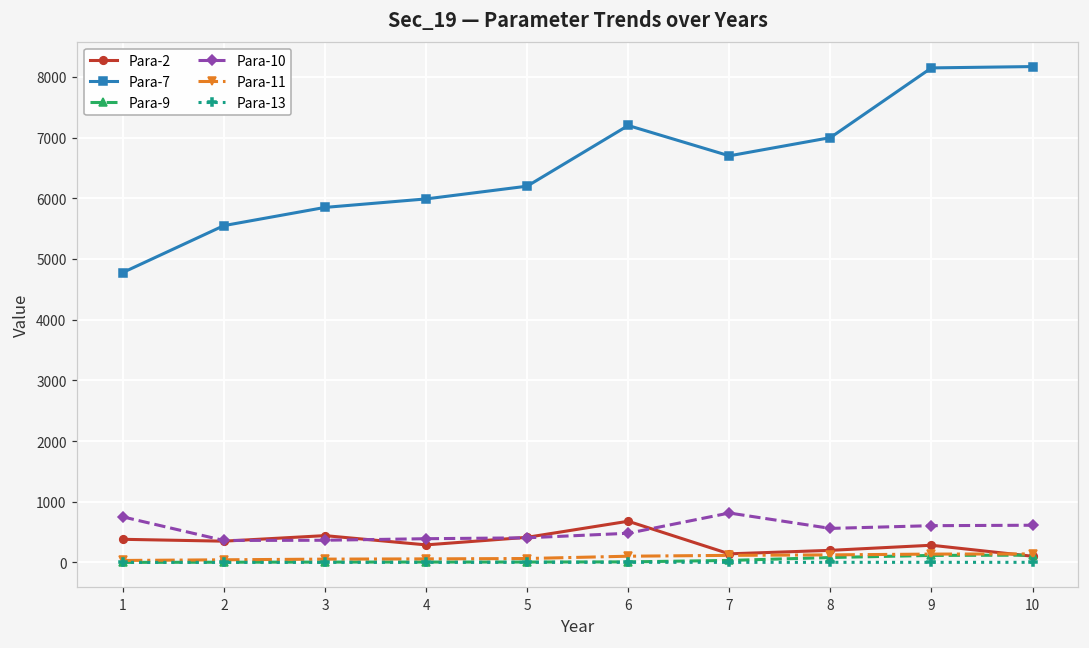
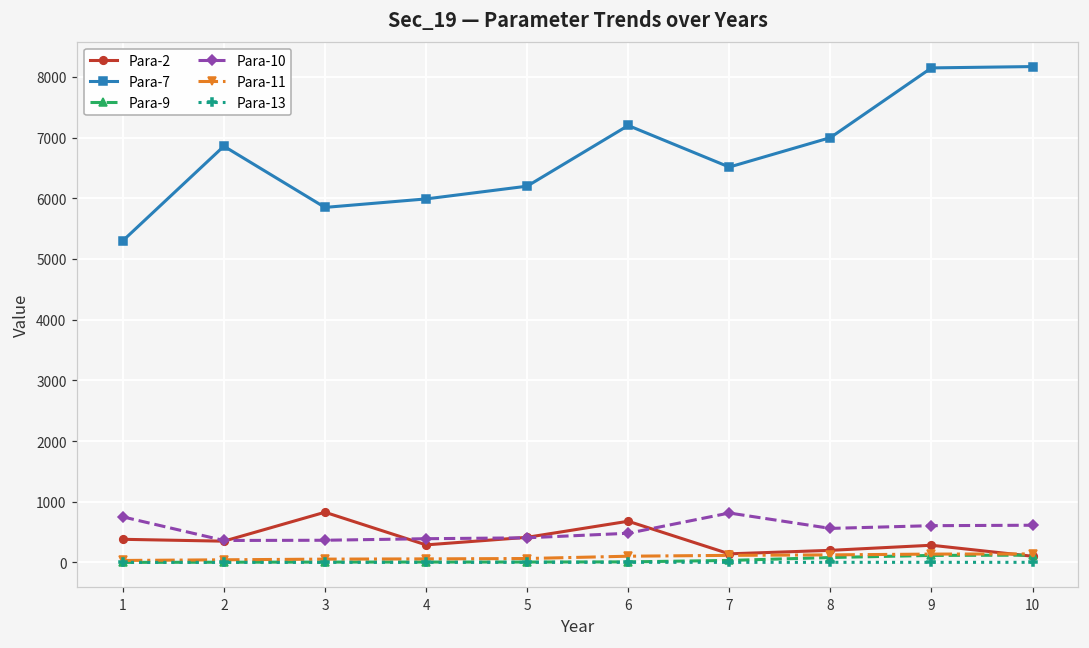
  {
    "Para-2": {
      "1": 400,
-     "3": 400,
+     "3": 800,
      "4": 300,
      "6": 700,
      "8": 200,
      "9": 300
    },
    "Para-7": {
-     "1": 4800,
-     "2": 5600,
+     "1": 5300,
+     "2": 6900,
      "3": 5900,
      "4": 6000,
      "5": 6200,
      "6": 7200,
-     "7": 6700,
+     "7": 6500,
      "8": 7000,
      "9": 8100,
      "10": 8200
    },
    "Para-10": {
      "1": 800,
      "3": 400,
      "4": 400,
      "6": 500,
      "7": 800,
      "8": 600,
      "9": 600,
      "10": 600
    },
    "Para-11": {
      "3": 100,
      "4": 100,
      "5": 100,
      "6": 100
    }
  }
